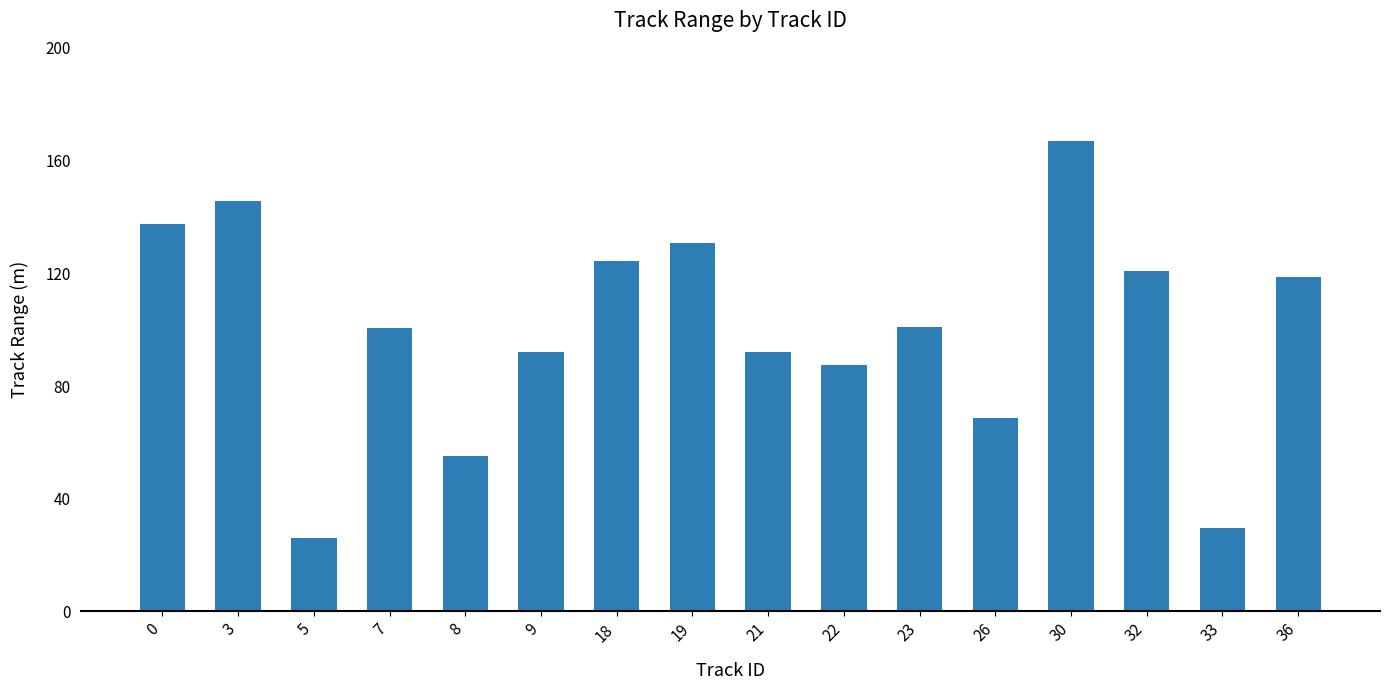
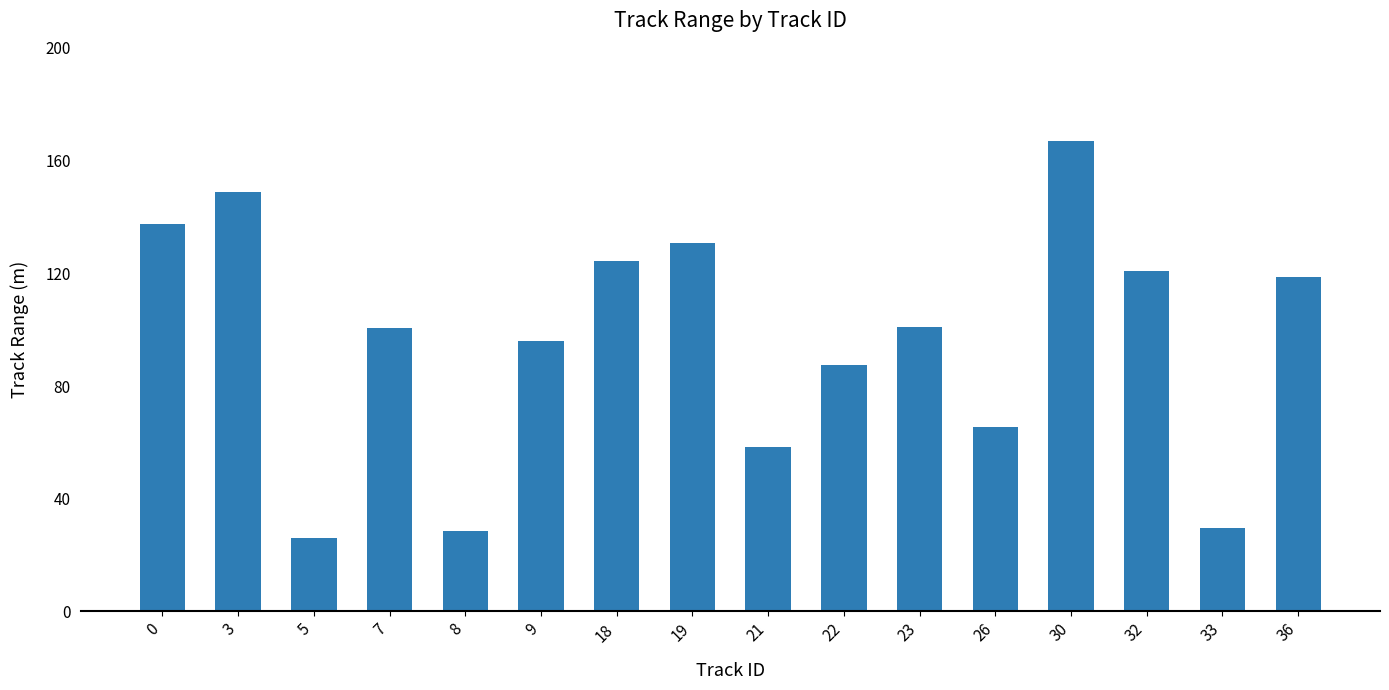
  {
    "0": 138,
-   "3": 146,
+   "3": 149,
    "5": 26,
    "7": 101,
-   "8": 55,
-   "9": 92,
+   "8": 29,
+   "9": 96,
    "18": 124,
    "19": 131,
-   "21": 92,
+   "21": 59,
    "22": 87,
    "23": 101,
-   "26": 69,
+   "26": 66,
    "30": 167,
    "32": 121,
    "33": 30,
    "36": 119
  }
